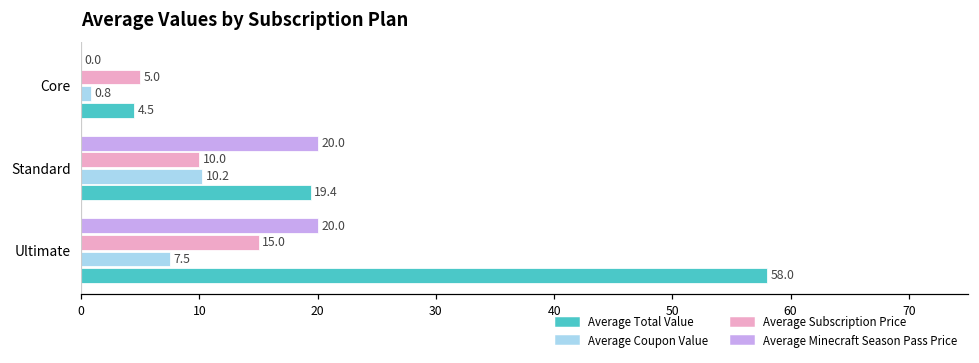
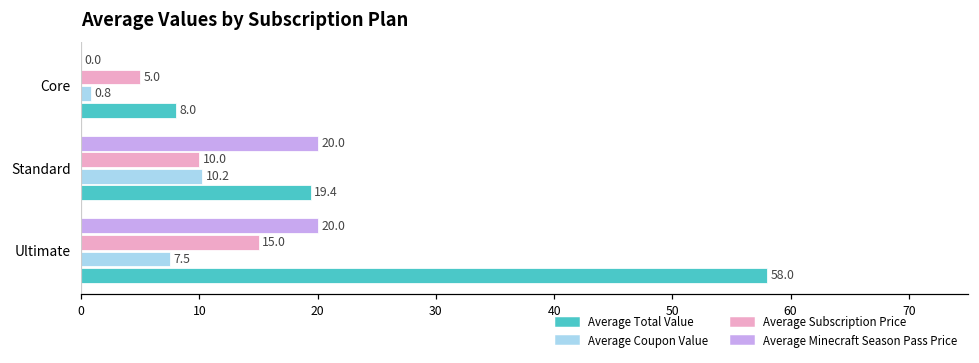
  {
    "Average Total Value": {
-     "Core": 4.5,
+     "Core": 8.0,
      "Standard": 19.4,
      "Ultimate": 58.0
    }
  }
